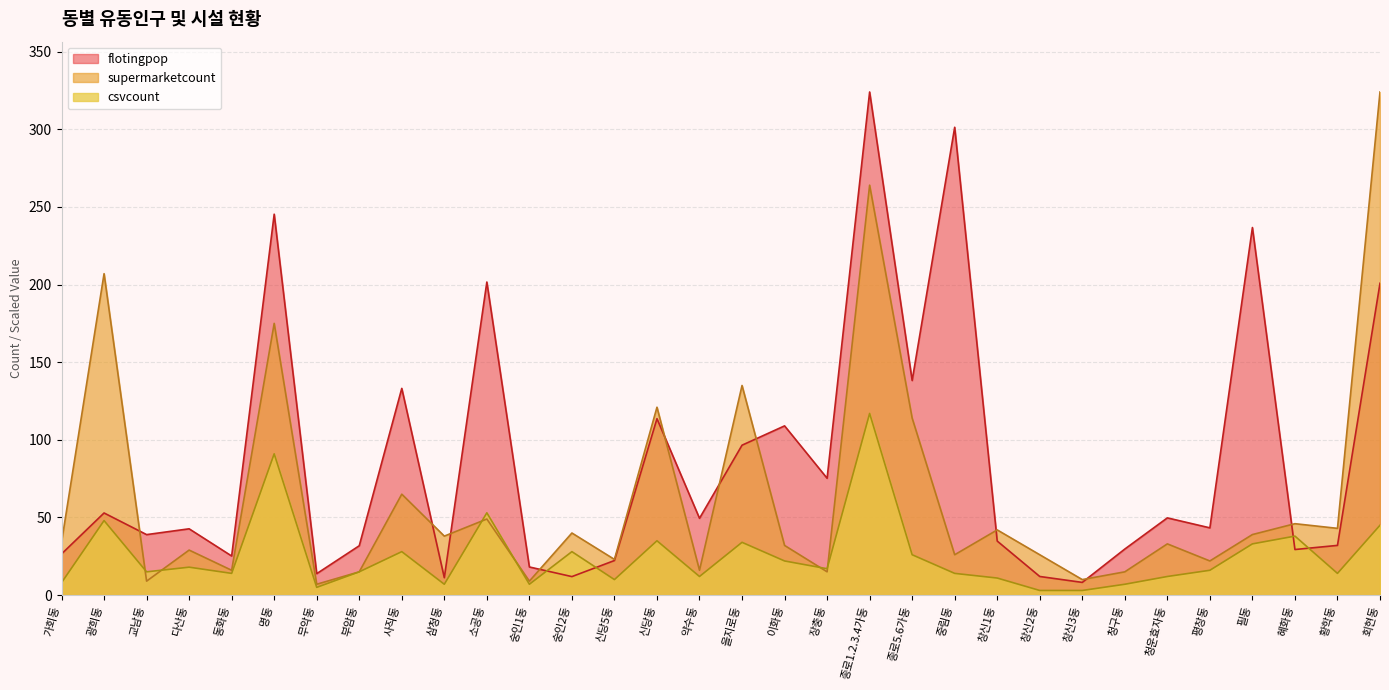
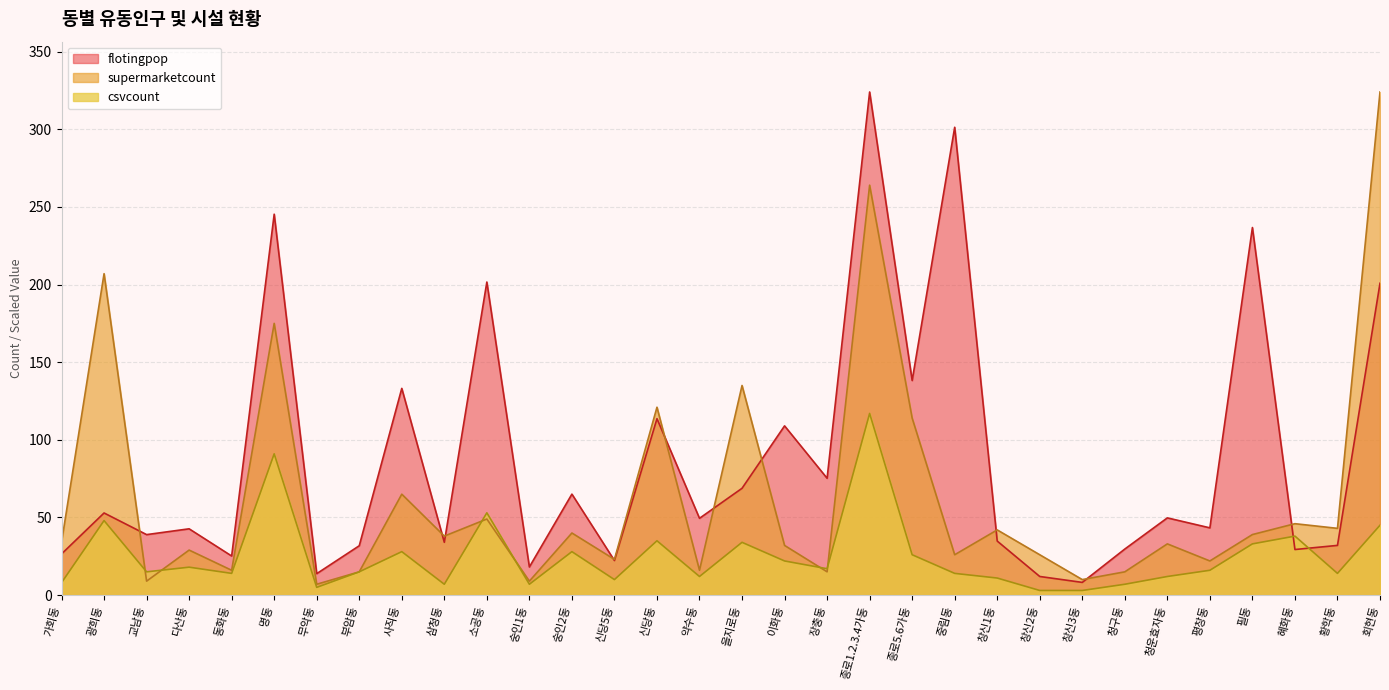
  {
    "flotingpop": {
      "가회동": 27,
      "광희동": 53,
      "교남동": 39,
      "다산동": 43,
      "동화동": 25,
      "명동": 245,
      "무악동": 14,
      "부암동": 32,
      "사직동": 133,
-     "삼청동": 11,
+     "삼청동": 34,
      "소공동": 202,
      "숭인1동": 18,
-     "숭인2동": 12,
+     "숭인2동": 65,
      "신당동": 114,
      "약수동": 49,
-     "을지로동": 97,
+     "을지로동": 69,
      "이화동": 109,
      "장충동": 75,
      "종로1.2.3.4가동": 324,
      "종로5.6가동": 138,
      "중림동": 301,
      "창신1동": 35,
      "창신2동": 12,
      "창신3동": 8,
      "청구동": 30,
      "청운효자동": 50,
      "평창동": 43,
      "필동": 237,
      "혜화동": 29,
      "황학동": 32,
      "회현동": 201
    }
  }
